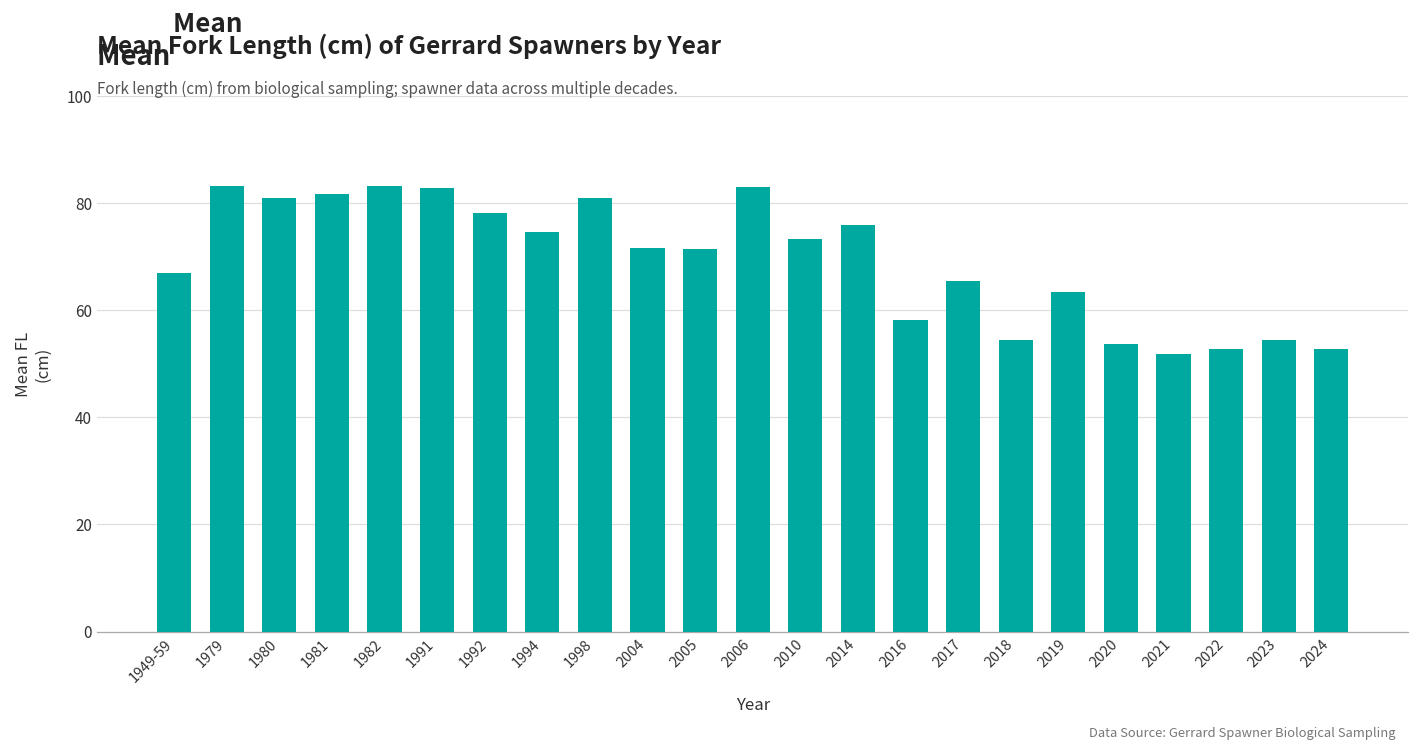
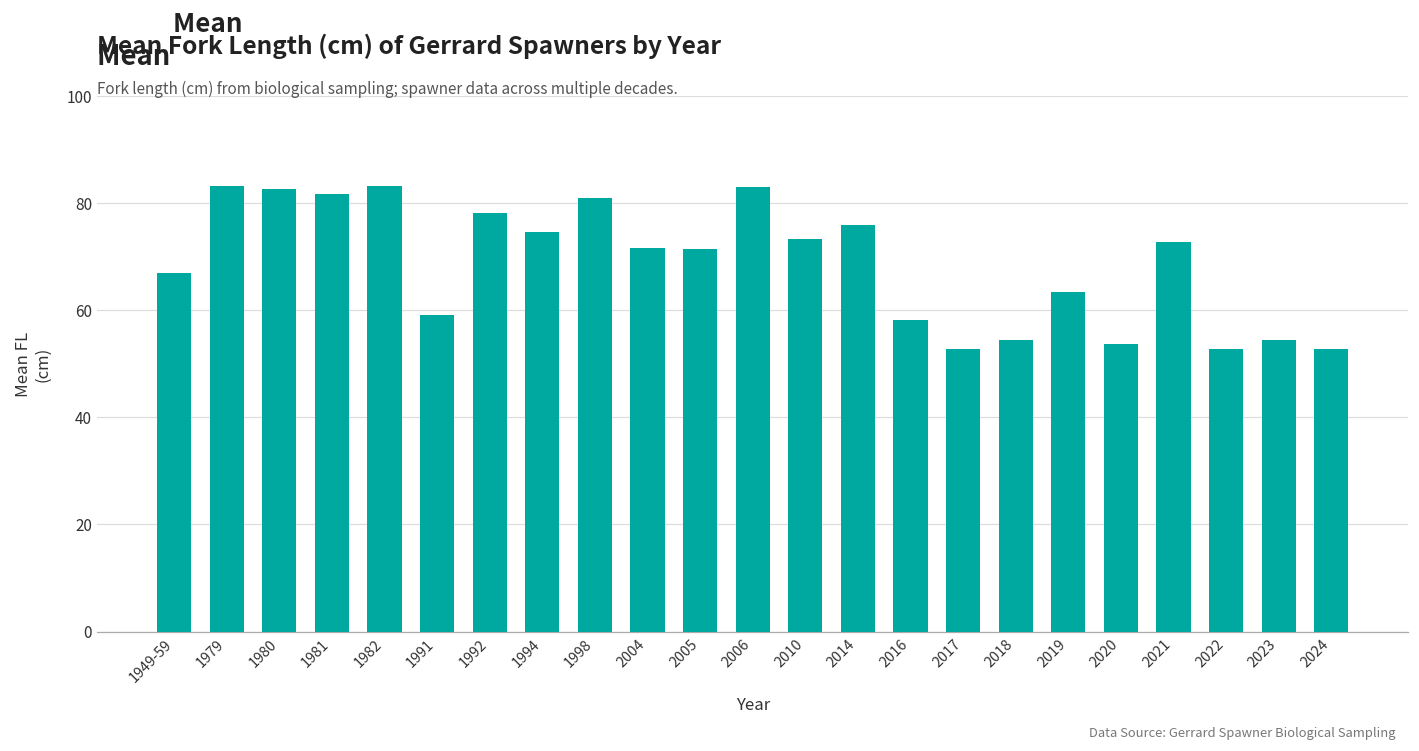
  {
    "1949-59": 67,
    "1979": 83,
-   "1980": 81,
+   "1980": 83,
    "1981": 82,
    "1982": 83,
-   "1991": 83,
+   "1991": 59,
    "1992": 78,
    "1994": 75,
    "1998": 81,
    "2004": 72,
    "2005": 72,
    "2006": 83,
    "2010": 73,
    "2014": 76,
    "2016": 58,
-   "2017": 65,
+   "2017": 53,
    "2018": 54,
    "2019": 63,
    "2020": 54,
-   "2021": 52,
+   "2021": 73,
    "2022": 53,
    "2023": 55,
    "2024": 53
  }
